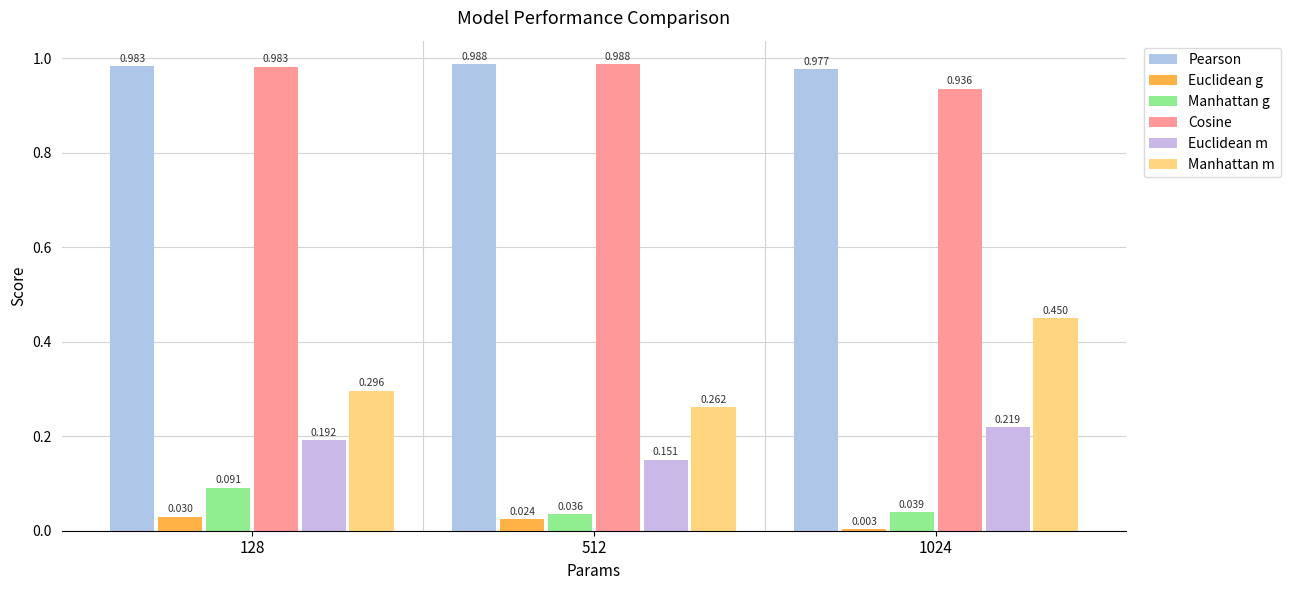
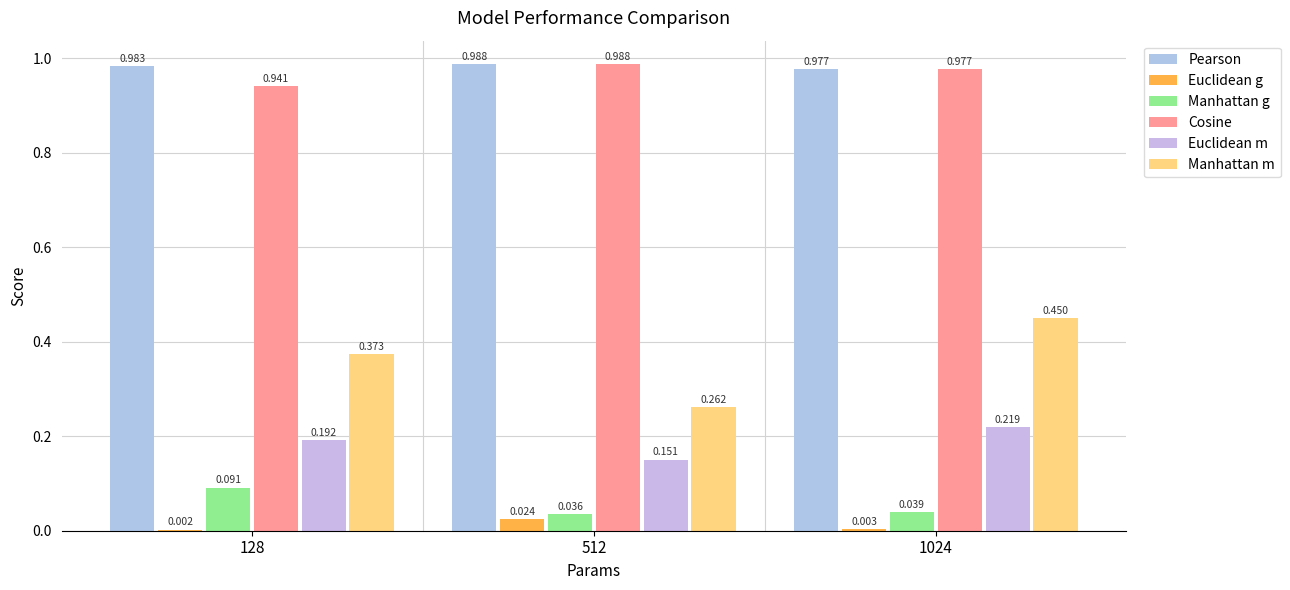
  {
    "Euclidean g": {
-     "128": 0.030,
+     "128": 0.002,
      "512": 0.024,
      "1024": 0.003
    },
    "Manhattan g": {
      "128": 0.091,
      "512": 0.036,
      "1024": 0.039
    },
    "Cosine": {
-     "128": 0.983,
+     "128": 0.941,
      "512": 0.988,
-     "1024": 0.936
+     "1024": 0.977
    },
    "Manhattan m": {
-     "128": 0.296,
+     "128": 0.373,
      "512": 0.262,
      "1024": 0.450
    }
  }
